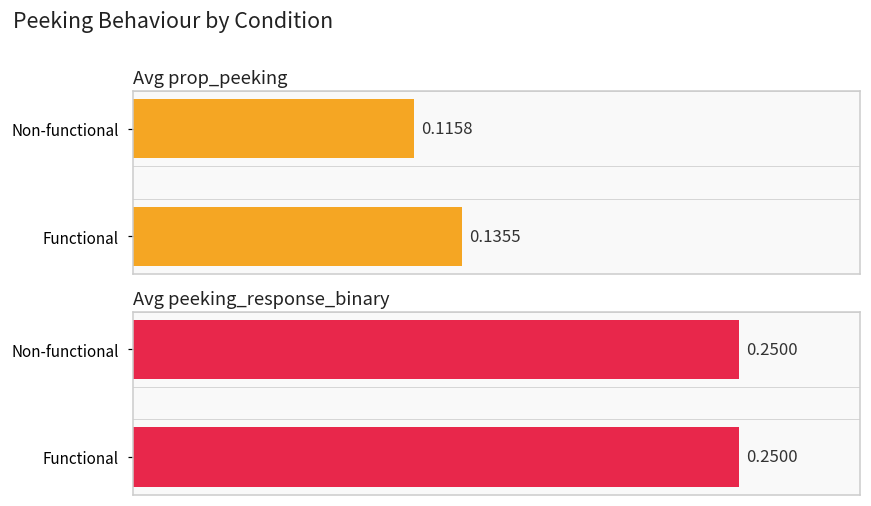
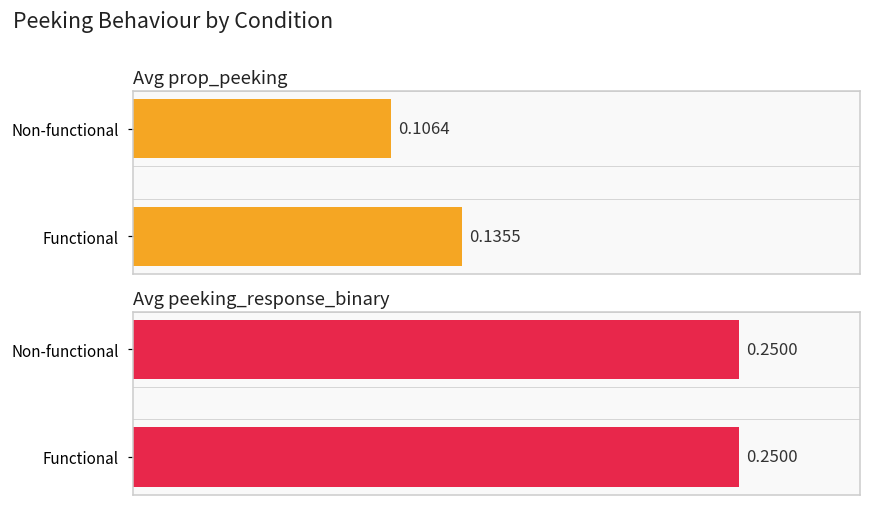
  {
    "Avg prop_peeking": {
-     "Non-functional": 0.1158,
+     "Non-functional": 0.1064,
      "Functional": 0.1355
    },
    "Avg peeking_response_binary": {
      "Non-functional": 0.2500,
      "Functional": 0.2500
    }
  }
